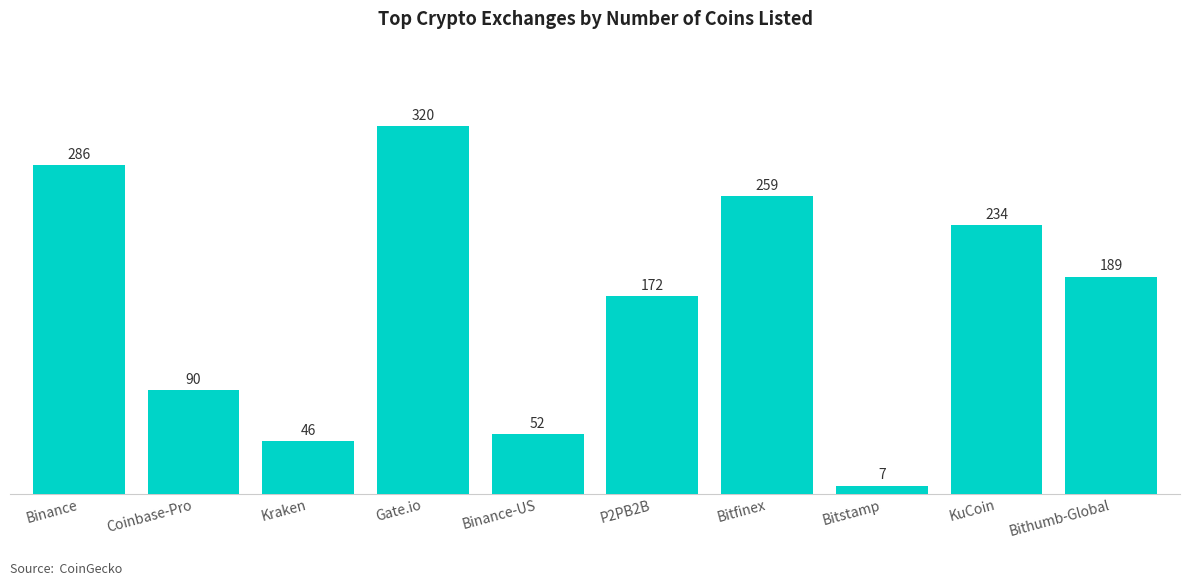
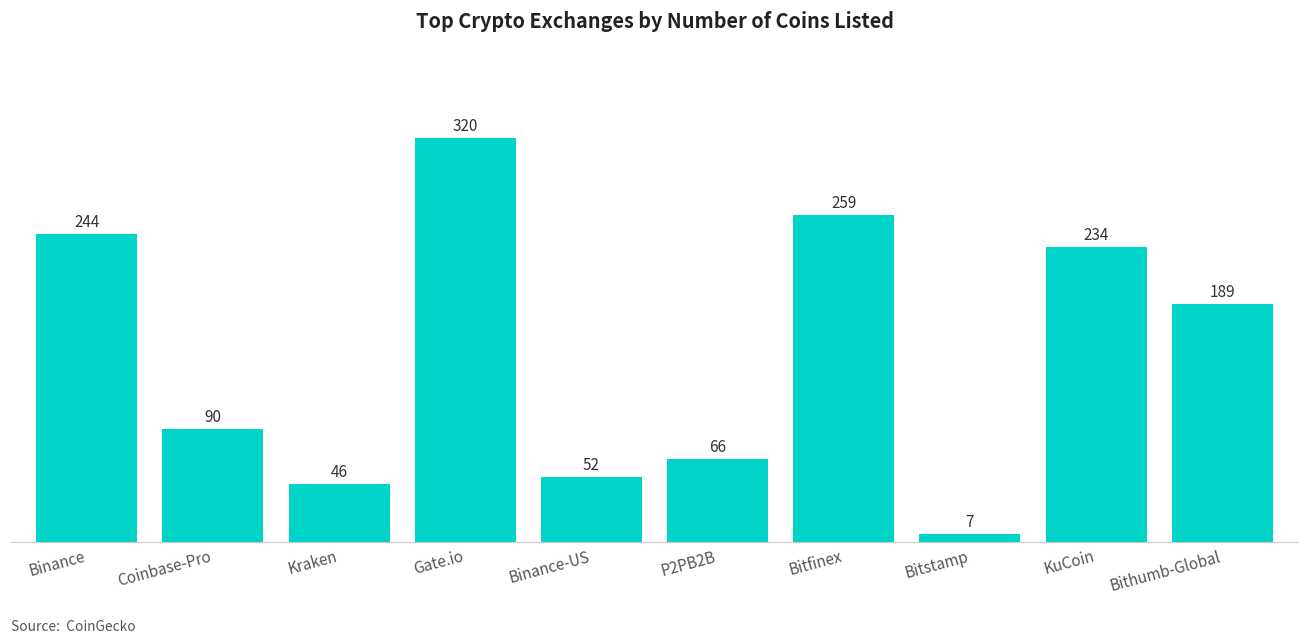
  {
-   "Binance": 286,
+   "Binance": 244,
    "Coinbase-Pro": 90,
    "Kraken": 46,
    "Gate.io": 320,
    "Binance-US": 52,
-   "P2PB2B": 172,
+   "P2PB2B": 66,
    "Bitfinex": 259,
    "Bitstamp": 7,
    "KuCoin": 234,
    "Bithumb-Global": 189
  }
